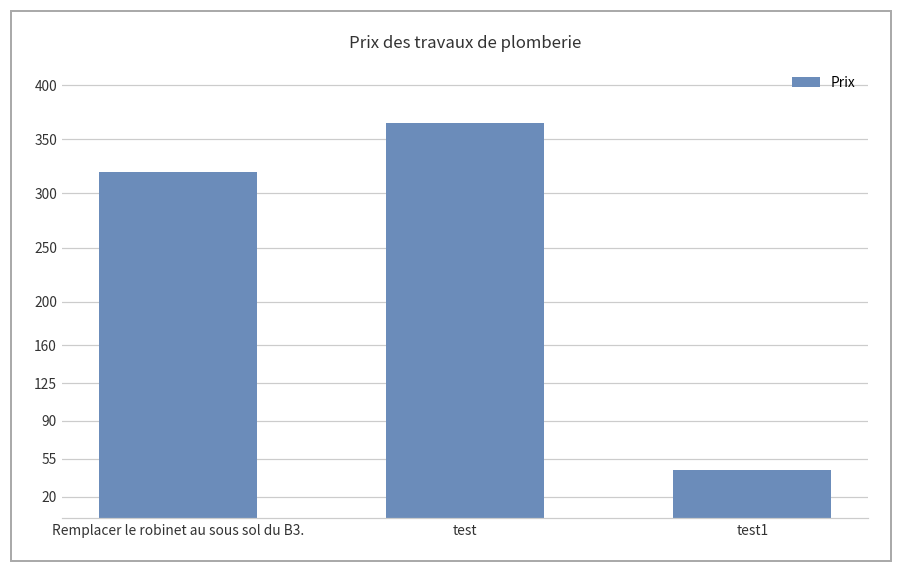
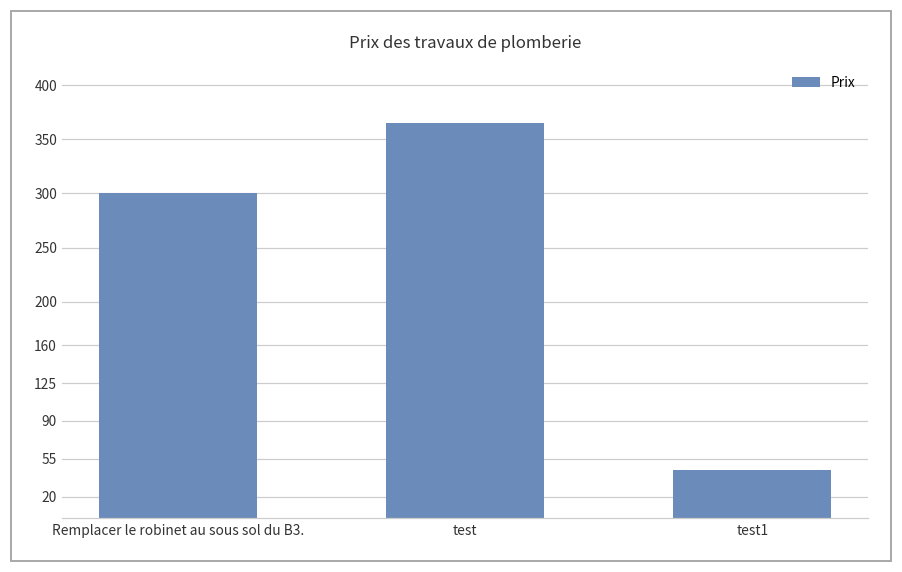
  {
-   "Remplacer le robinet au sous sol du B3.": 320,
+   "Remplacer le robinet au sous sol du B3.": 300,
    "test": 370,
    "test1": 50
  }
